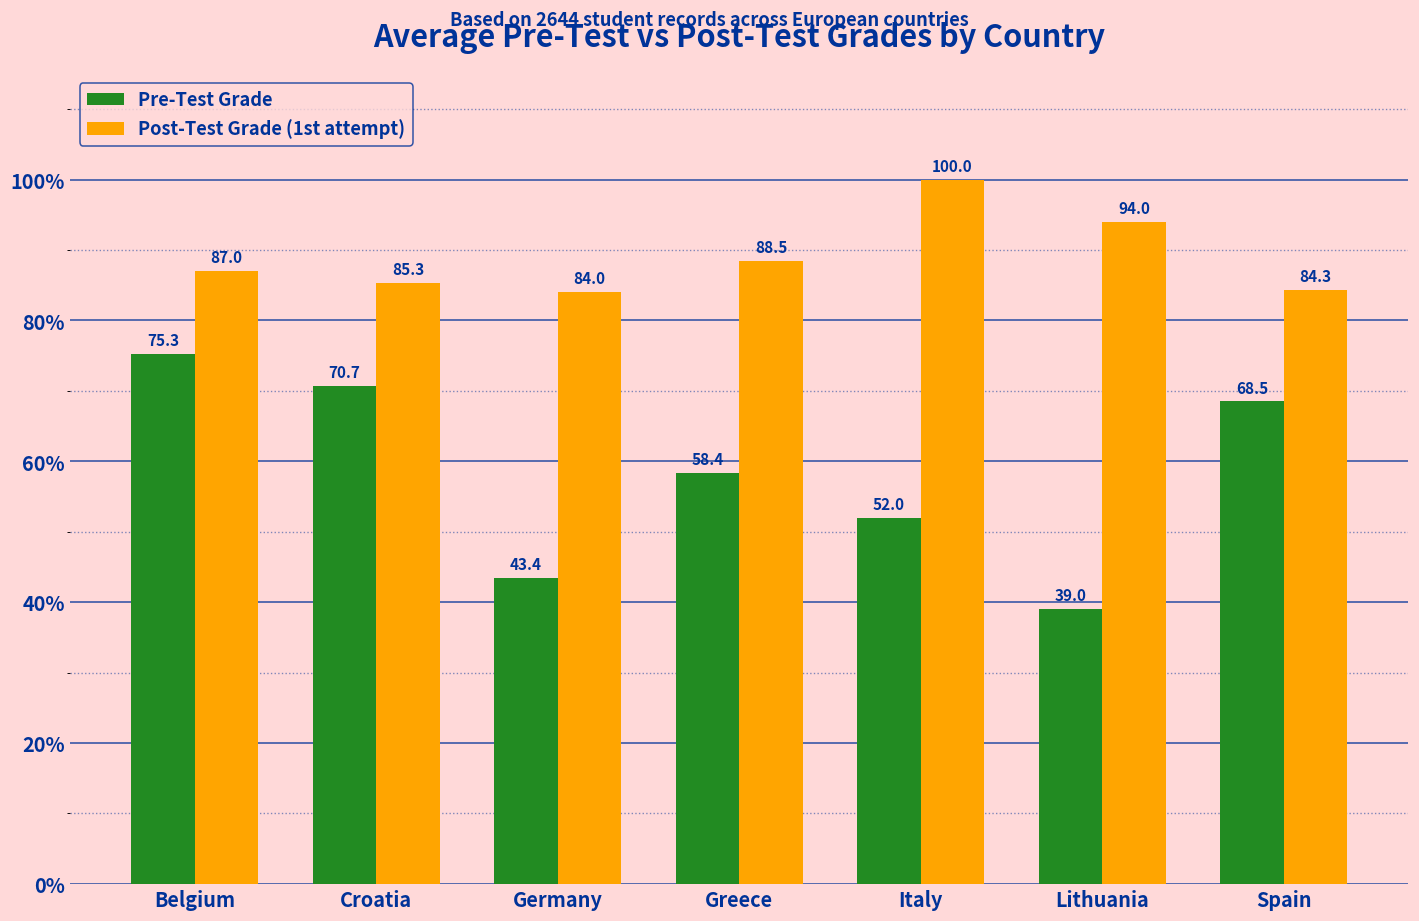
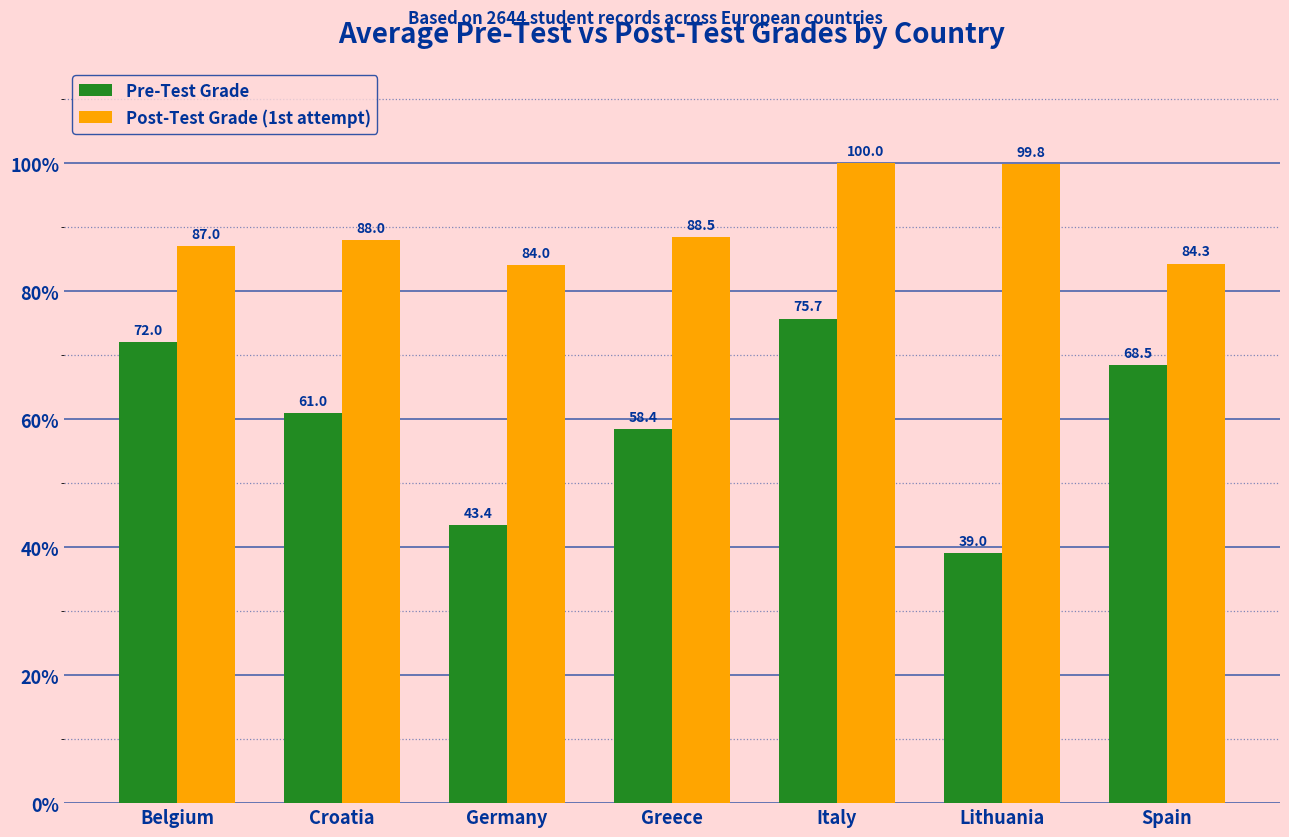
  {
    "Pre-Test Grade": {
-     "Belgium": 75.3,
-     "Croatia": 70.7,
+     "Belgium": 72.0,
+     "Croatia": 61.0,
      "Germany": 43.4,
      "Greece": 58.4,
-     "Italy": 52.0,
+     "Italy": 75.7,
      "Lithuania": 39.0,
      "Spain": 68.5
    },
    "Post-Test Grade (1st attempt)": {
      "Belgium": 87.0,
-     "Croatia": 85.3,
+     "Croatia": 88.0,
      "Germany": 84.0,
      "Greece": 88.5,
      "Italy": 100.0,
-     "Lithuania": 94.0,
+     "Lithuania": 99.8,
      "Spain": 84.3
    }
  }
